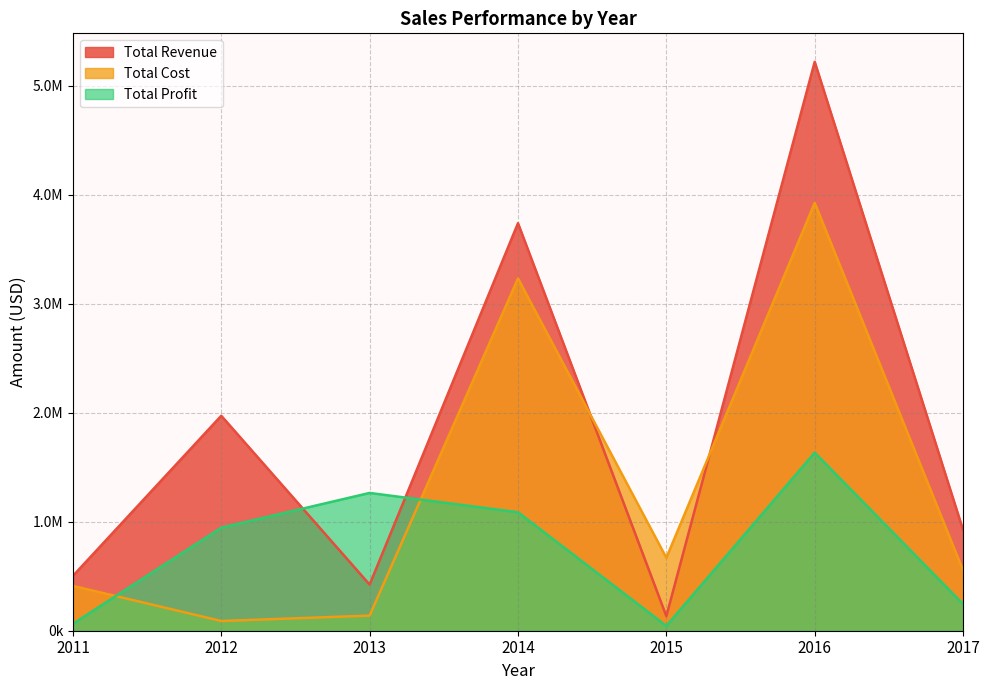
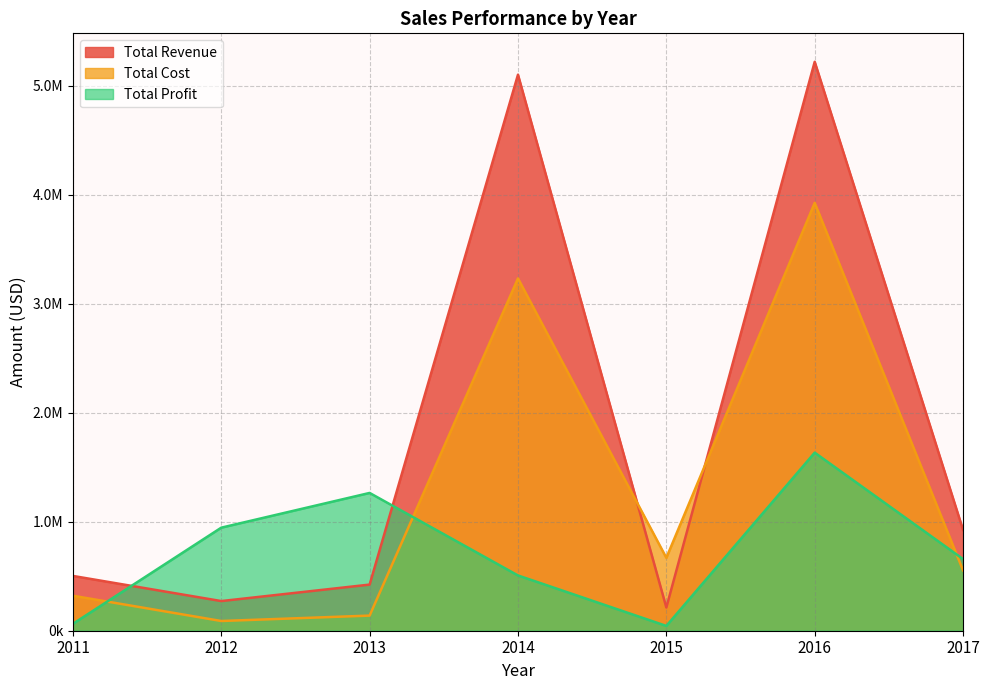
  {
    "Total Revenue": {
      "2011": 500000,
-     "2012": 1970000,
+     "2012": 270000,
      "2013": 420000,
-     "2014": 3740000,
-     "2015": 130000,
+     "2014": 5100000,
+     "2015": 210000,
      "2016": 5220000,
      "2017": 920000
    },
    "Total Cost": {
-     "2011": 410000,
+     "2011": 320000,
      "2012": 90000,
      "2013": 140000,
      "2014": 3230000,
      "2015": 670000,
      "2016": 3930000,
      "2017": 550000
    },
    "Total Profit": {
      "2011": 60000,
      "2012": 950000,
      "2013": 1260000,
-     "2014": 1090000,
+     "2014": 510000,
      "2015": 40000,
      "2016": 1630000,
-     "2017": 240000
+     "2017": 660000
    }
  }
